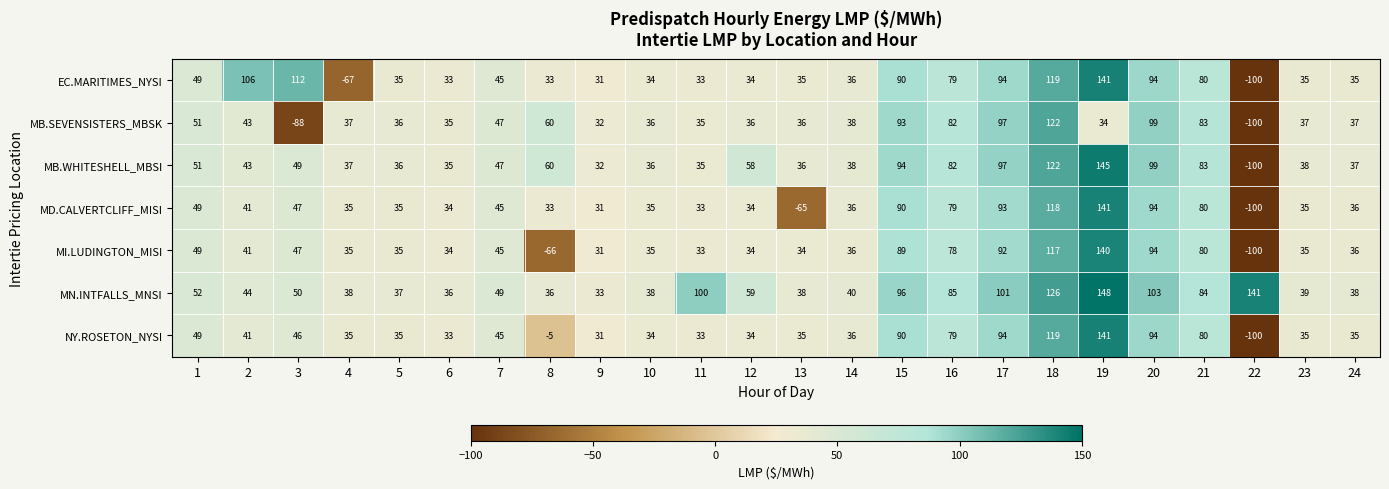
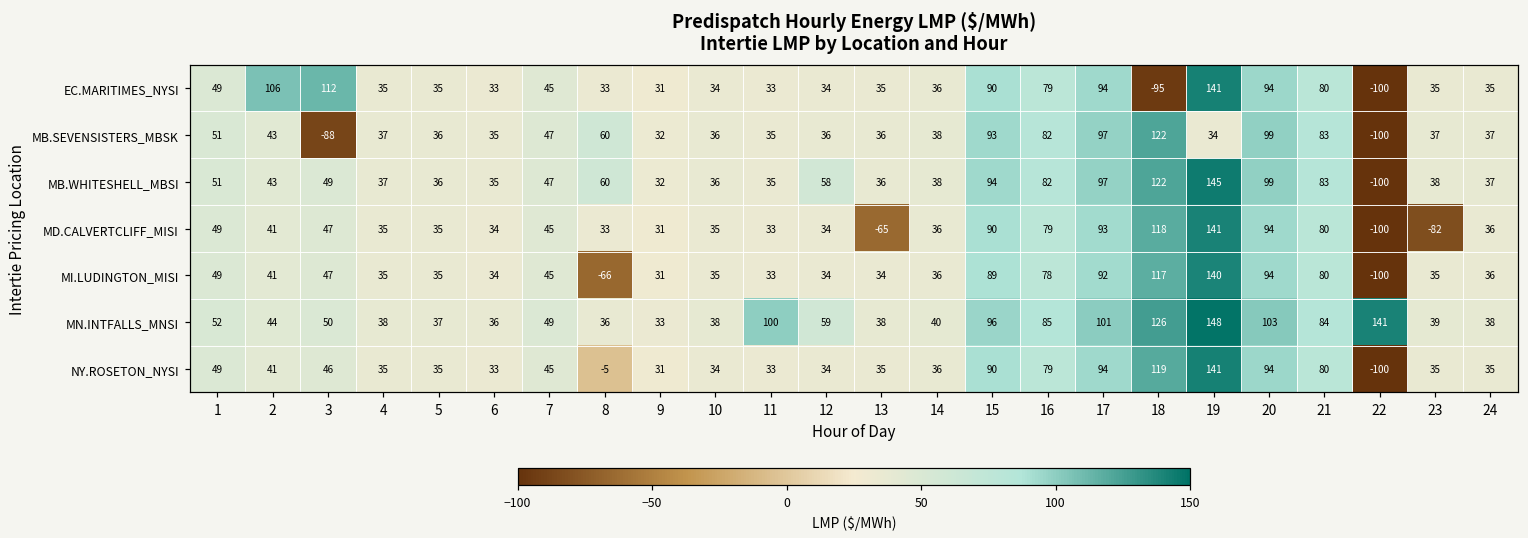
  {
    "EC.MARITIMES_NYSI": {
      "1": 49,
      "2": 106,
      "3": 112,
-     "4": -67,
+     "4": 35,
      "5": 35,
      "6": 33,
      "7": 45,
      "8": 33,
      "9": 31,
      "10": 34,
      "11": 33,
      "12": 34,
      "13": 35,
      "14": 36,
      "15": 90,
      "16": 79,
      "17": 94,
-     "18": 119,
+     "18": -95,
      "19": 141,
      "20": 94,
      "21": 80,
      "22": -100,
      "23": 35,
      "24": 35
    },
    "MB.SEVENSISTERS_MBSK": {
      "1": 51,
      "2": 43,
      "3": -88,
      "4": 37,
      "5": 36,
      "6": 35,
      "7": 47,
      "8": 60,
      "9": 32,
      "10": 36,
      "11": 35,
      "12": 36,
      "13": 36,
      "14": 38,
      "15": 93,
      "16": 82,
      "17": 97,
      "18": 122,
      "19": 34,
      "20": 99,
      "21": 83,
      "22": -100,
      "23": 37,
      "24": 37
    },
    "MB.WHITESHELL_MBSI": {
      "1": 51,
      "2": 43,
      "3": 49,
      "4": 37,
      "5": 36,
      "6": 35,
      "7": 47,
      "8": 60,
      "9": 32,
      "10": 36,
      "11": 35,
      "12": 58,
      "13": 36,
      "14": 38,
      "15": 94,
      "16": 82,
      "17": 97,
      "18": 122,
      "19": 145,
      "20": 99,
      "21": 83,
      "22": -100,
      "23": 38,
      "24": 37
    },
    "MD.CALVERTCLIFF_MISI": {
      "1": 49,
      "2": 41,
      "3": 47,
      "4": 35,
      "5": 35,
      "6": 34,
      "7": 45,
      "8": 33,
      "9": 31,
      "10": 35,
      "11": 33,
      "12": 34,
      "13": -65,
      "14": 36,
      "15": 90,
      "16": 79,
      "17": 93,
      "18": 118,
      "19": 141,
      "20": 94,
      "21": 80,
      "22": -100,
-     "23": 35,
+     "23": -82,
      "24": 36
    },
    "MI.LUDINGTON_MISI": {
      "1": 49,
      "2": 41,
      "3": 47,
      "4": 35,
      "5": 35,
      "6": 34,
      "7": 45,
      "8": -66,
      "9": 31,
      "10": 35,
      "11": 33,
      "12": 34,
      "13": 34,
      "14": 36,
      "15": 89,
      "16": 78,
      "17": 92,
      "18": 117,
      "19": 140,
      "20": 94,
      "21": 80,
      "22": -100,
      "23": 35,
      "24": 36
    },
    "MN.INTFALLS_MNSI": {
      "1": 52,
      "2": 44,
      "3": 50,
      "4": 38,
      "5": 37,
      "6": 36,
      "7": 49,
      "8": 36,
      "9": 33,
      "10": 38,
      "11": 100,
      "12": 59,
      "13": 38,
      "14": 40,
      "15": 96,
      "16": 85,
      "17": 101,
      "18": 126,
      "19": 148,
      "20": 103,
      "21": 84,
      "22": 141,
      "23": 39,
      "24": 38
    },
    "NY.ROSETON_NYSI": {
      "1": 49,
      "2": 41,
      "3": 46,
      "4": 35,
      "5": 35,
      "6": 33,
      "7": 45,
      "8": -5,
      "9": 31,
      "10": 34,
      "11": 33,
      "12": 34,
      "13": 35,
      "14": 36,
      "15": 90,
      "16": 79,
      "17": 94,
      "18": 119,
      "19": 141,
      "20": 94,
      "21": 80,
      "22": -100,
      "23": 35,
      "24": 35
    }
  }
